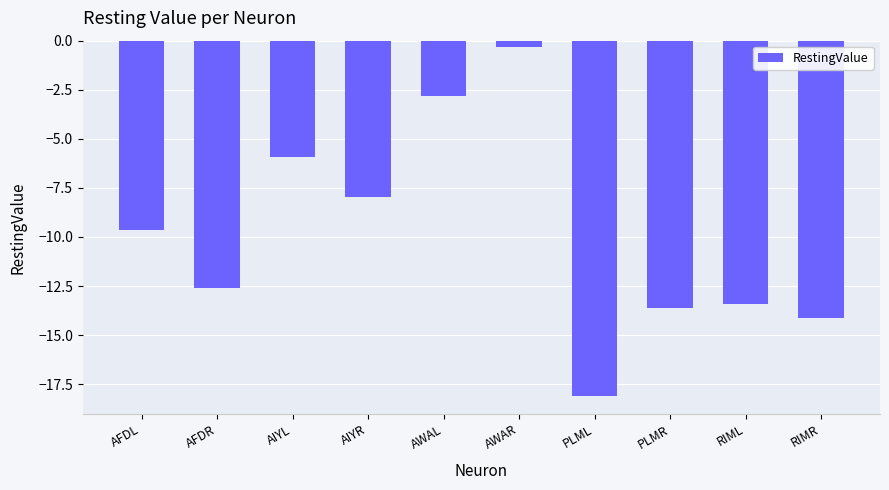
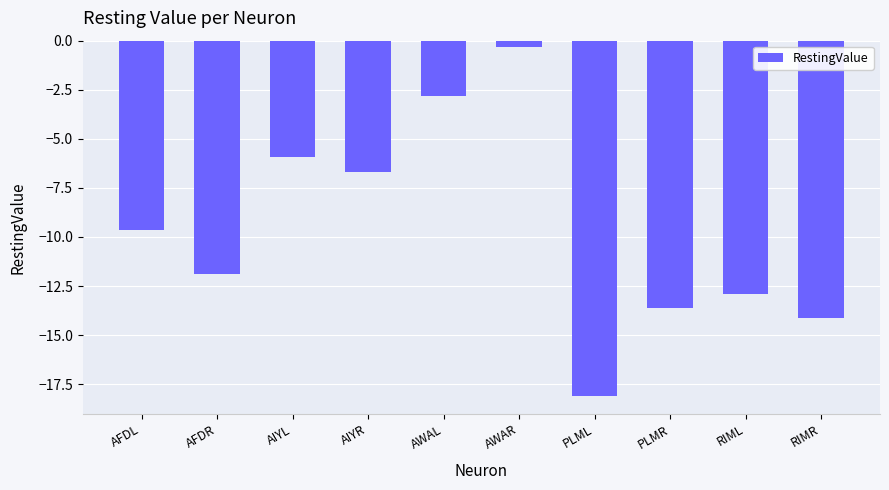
  {
    "AFDL": -9.6,
-   "AFDR": -12.6,
+   "AFDR": -11.9,
    "AIYL": -5.9,
-   "AIYR": -8.0,
+   "AIYR": -6.7,
    "AWAL": -2.8,
    "AWAR": -0.3,
    "PLML": -18.1,
    "PLMR": -13.6,
-   "RIML": -13.4,
+   "RIML": -12.9,
    "RIMR": -14.1
  }
